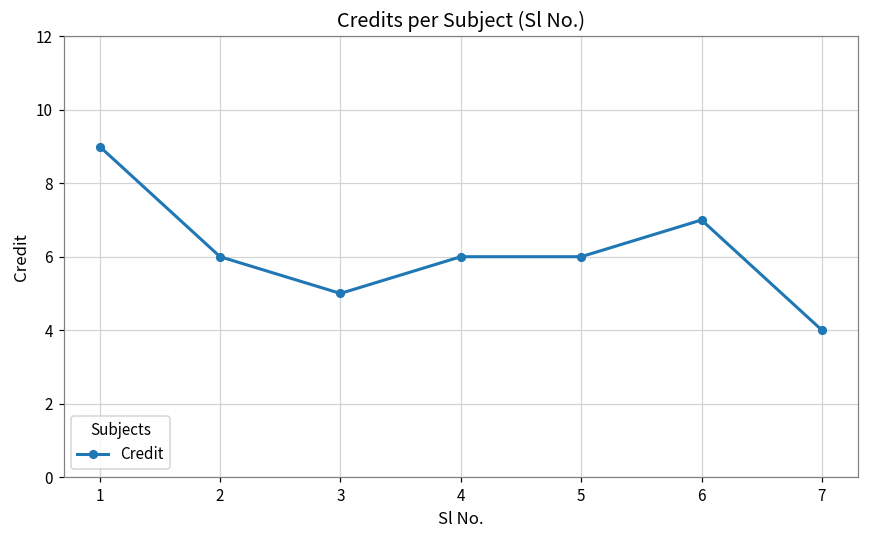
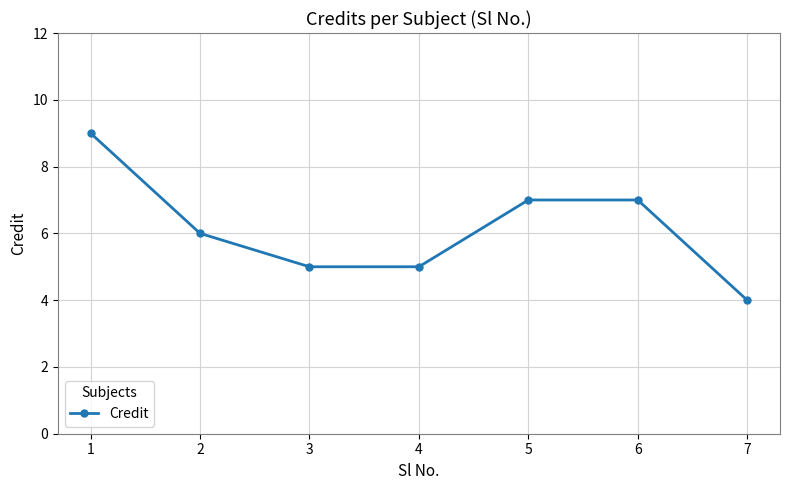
  {
    "1": 9,
    "2": 6,
    "3": 5,
-   "4": 6,
-   "5": 6,
+   "4": 5,
+   "5": 7,
    "6": 7,
    "7": 4
  }
